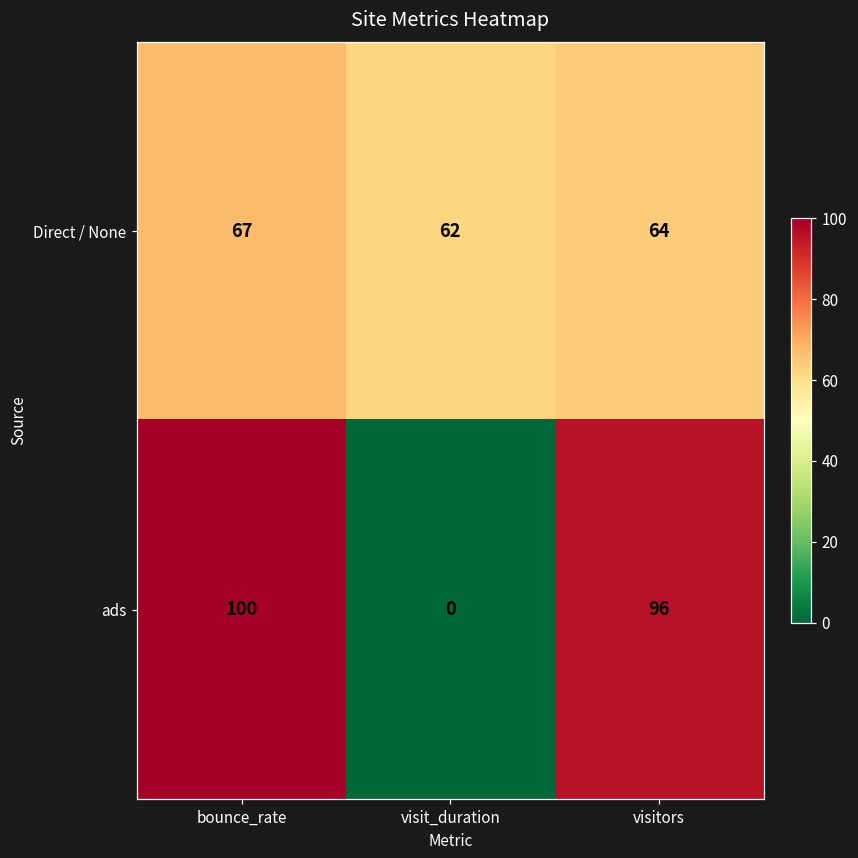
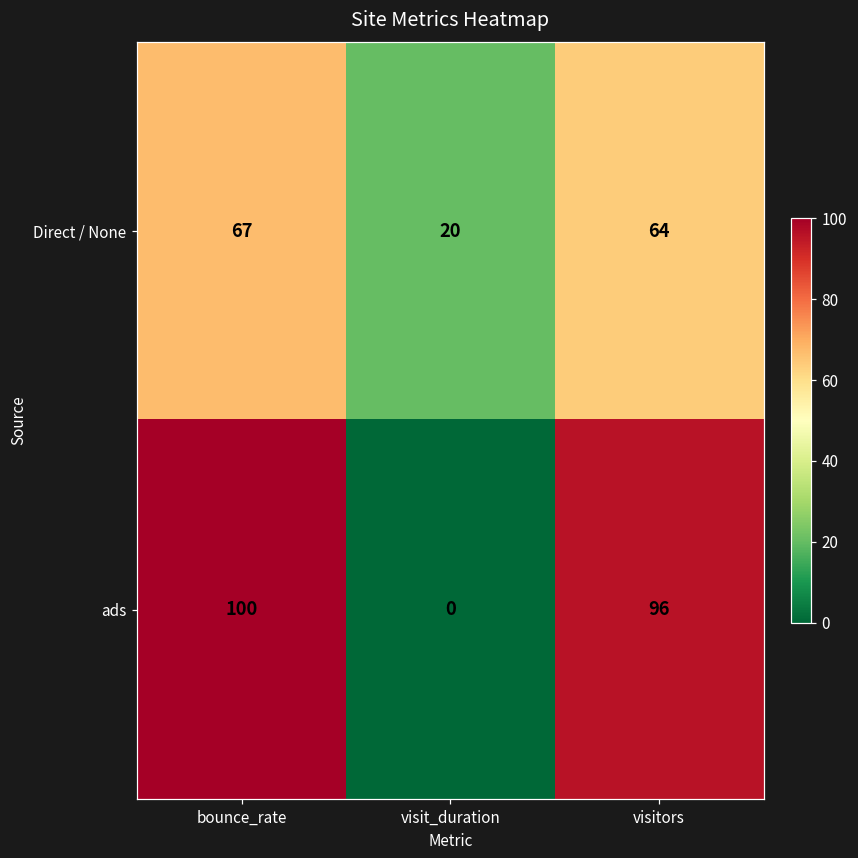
  {
    "Direct / None": {
      "bounce_rate": 67,
-     "visit_duration": 62,
+     "visit_duration": 20,
      "visitors": 64
    },
    "ads": {
      "bounce_rate": 100,
      "visit_duration": 0,
      "visitors": 96
    }
  }
